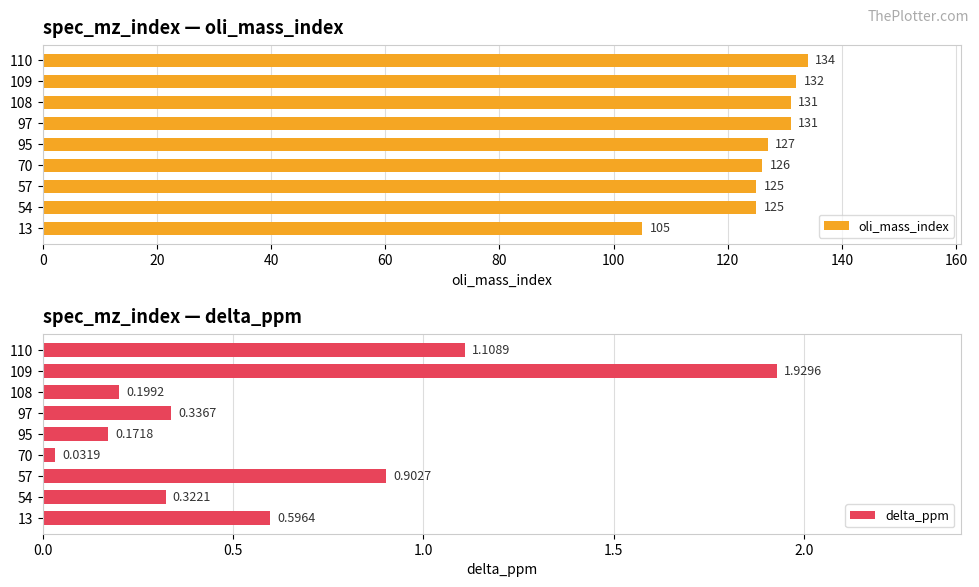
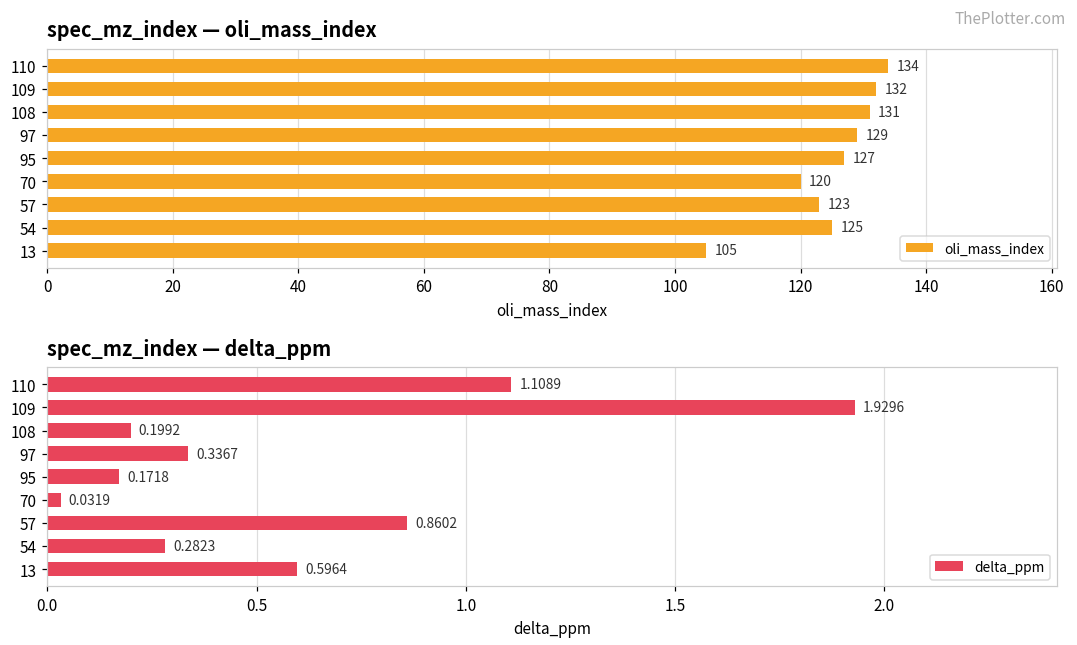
  {
    "spec_mz_index — oli_mass_index": {
      "110": 134,
      "109": 132,
      "108": 131,
-     "97": 131,
+     "97": 129,
      "95": 127,
-     "70": 126,
-     "57": 125,
+     "70": 120,
+     "57": 123,
      "54": 125,
      "13": 105
    },
    "spec_mz_index — delta_ppm": {
      "110": 1.1089,
      "109": 1.9296,
      "108": 0.1992,
      "97": 0.3367,
      "95": 0.1718,
      "70": 0.0319,
-     "57": 0.9027,
-     "54": 0.3221,
+     "57": 0.8602,
+     "54": 0.2823,
      "13": 0.5964
    }
  }
